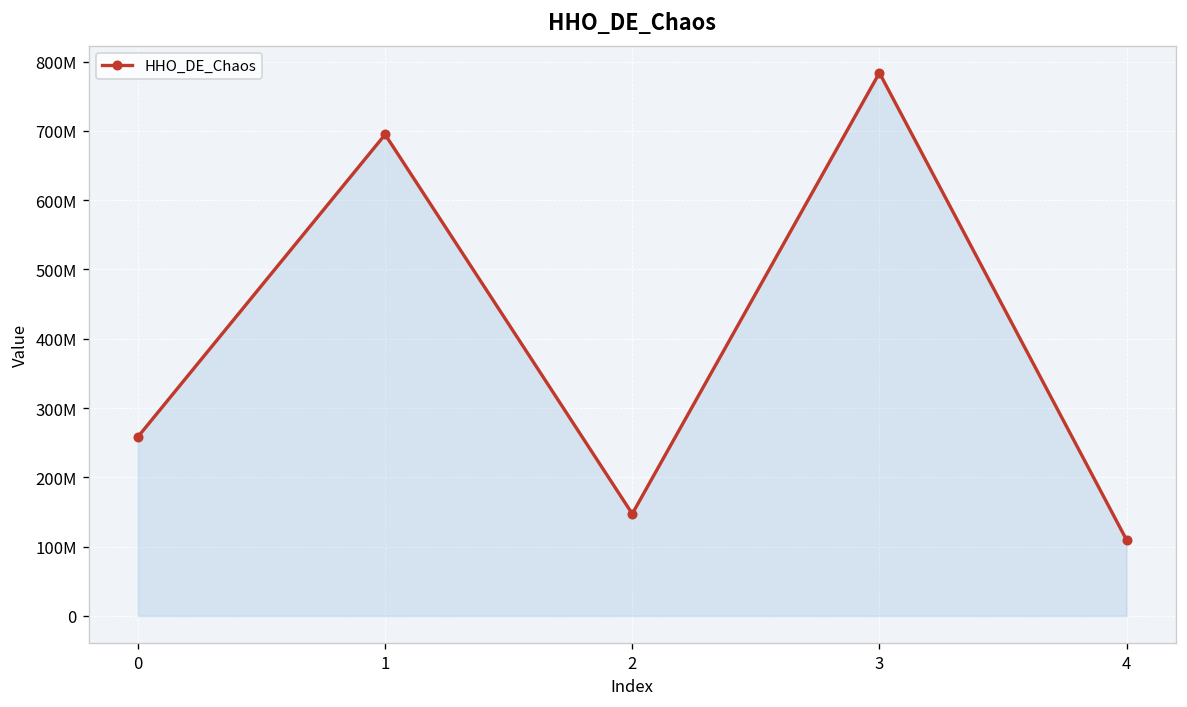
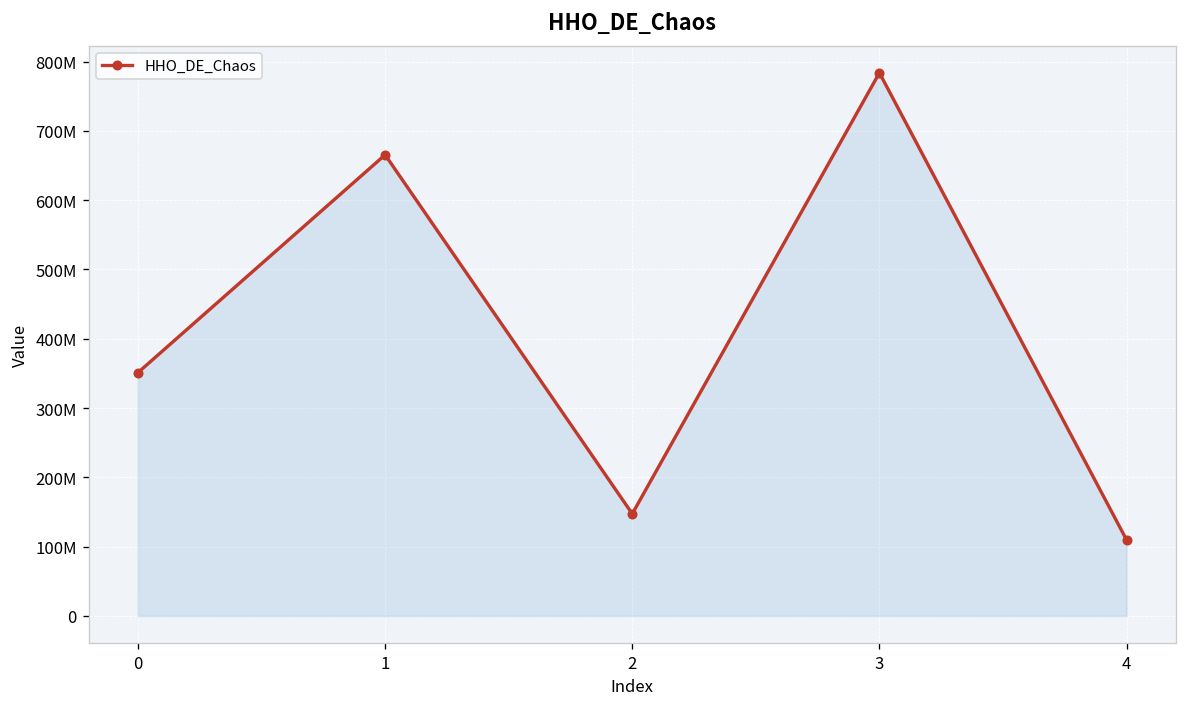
  {
-   "0": 260000000,
-   "1": 690000000,
+   "0": 350000000,
+   "1": 670000000,
    "2": 150000000,
    "3": 780000000,
    "4": 110000000
  }
